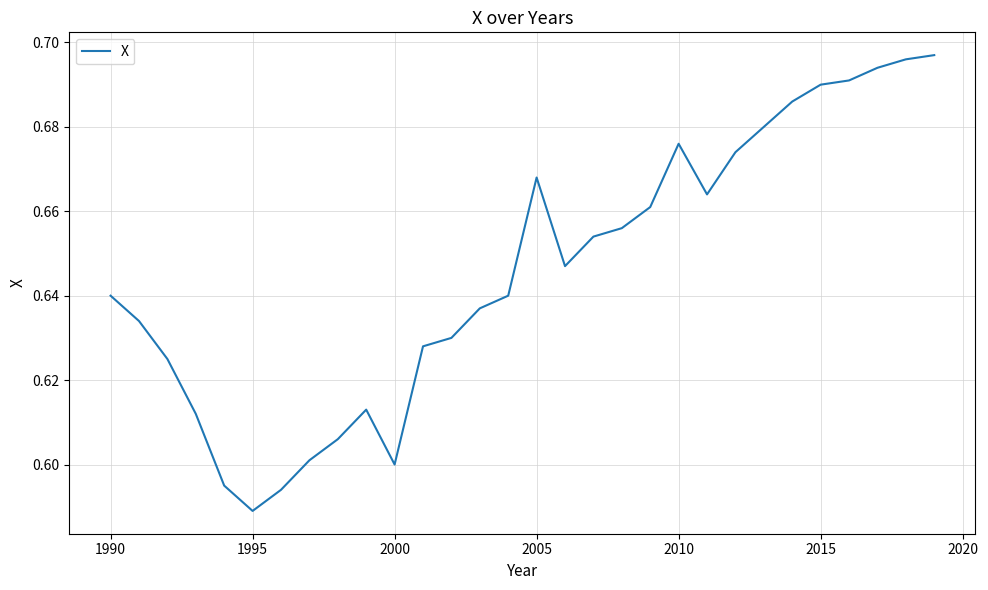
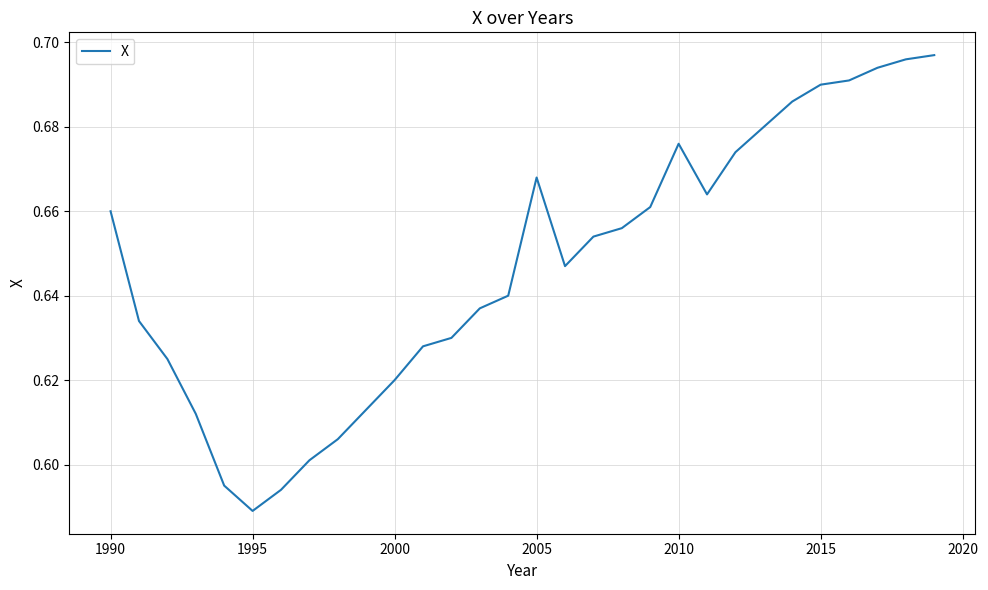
  {
-   "1990": 0.64,
+   "1990": 0.66,
    "1995": 0.589,
-   "2000": 0.60,
+   "2000": 0.62,
    "2005": 0.668,
    "2010": 0.676,
    "2015": 0.69
  }
